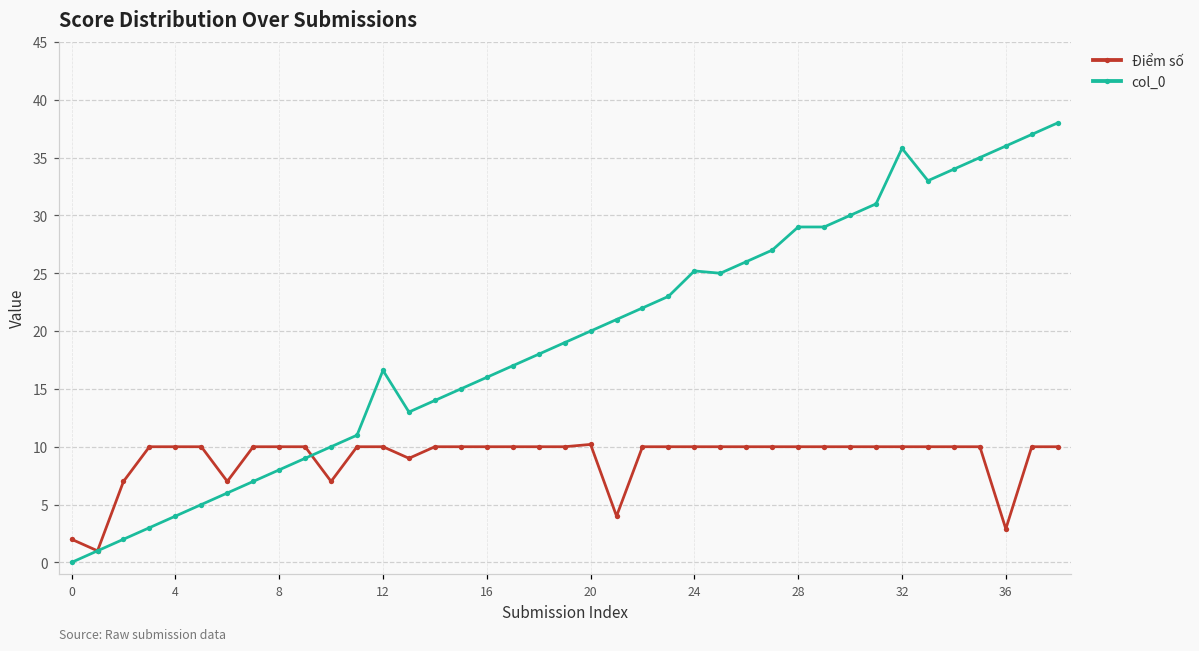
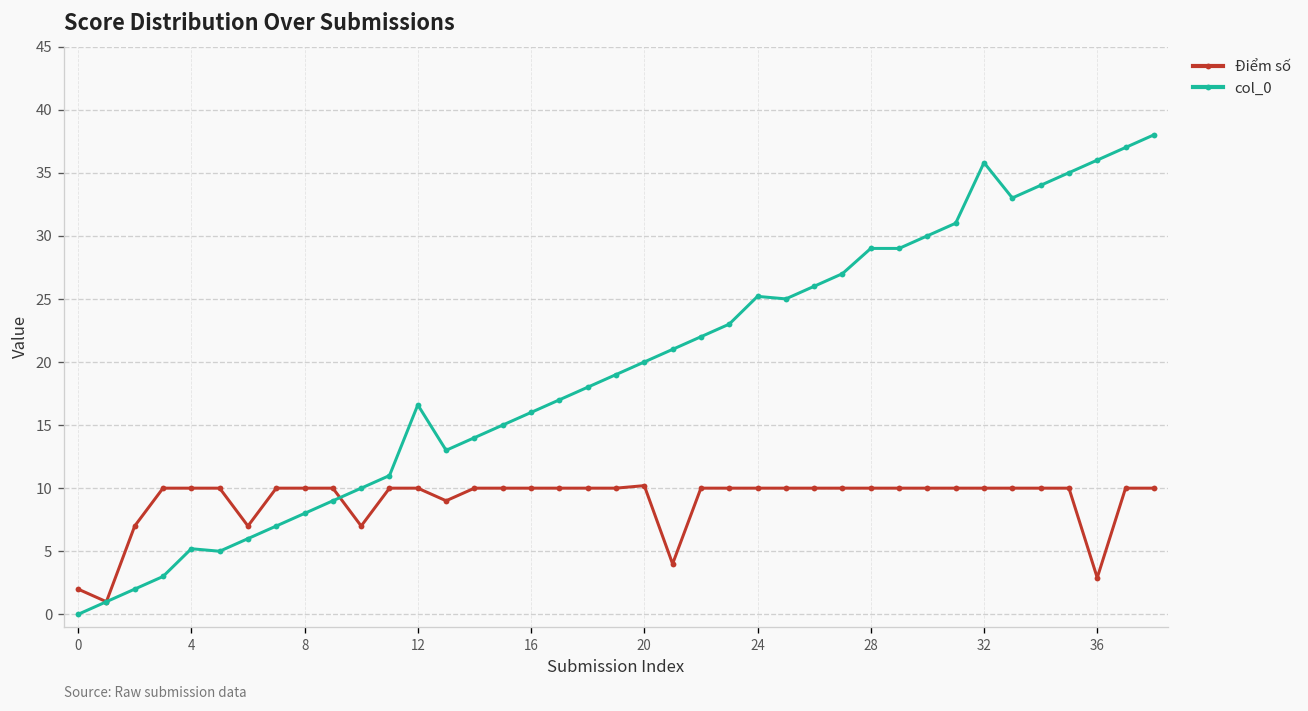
  {
    "Điểm số": {
      "0": 2.0,
      "4": 10.0,
      "8": 10.0,
      "12": 10.0,
      "16": 10.0,
      "20": 10.2,
      "24": 10.0,
      "28": 10.0,
      "32": 10.0,
      "36": 2.9
    },
    "col_0": {
      "0": 0.0,
-     "4": 4.0,
+     "4": 5.2,
      "8": 8.0,
      "12": 16.6,
      "16": 16.0,
      "20": 20.0,
      "24": 25.2,
      "28": 29.0,
      "32": 35.8,
      "36": 36.0
    }
  }
